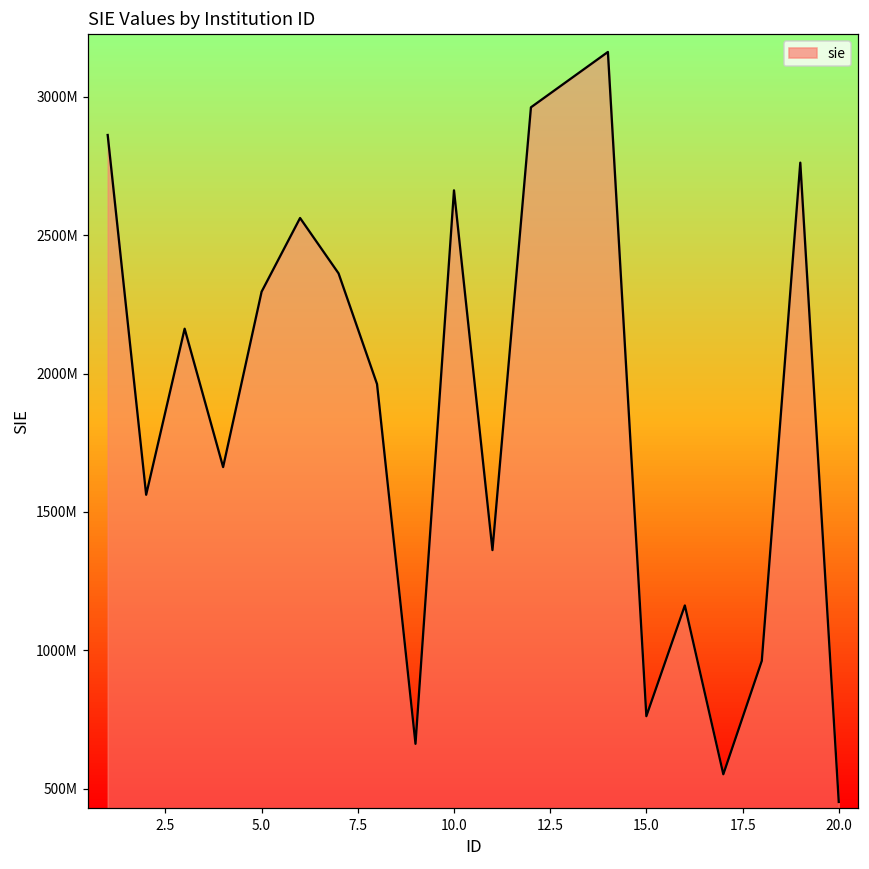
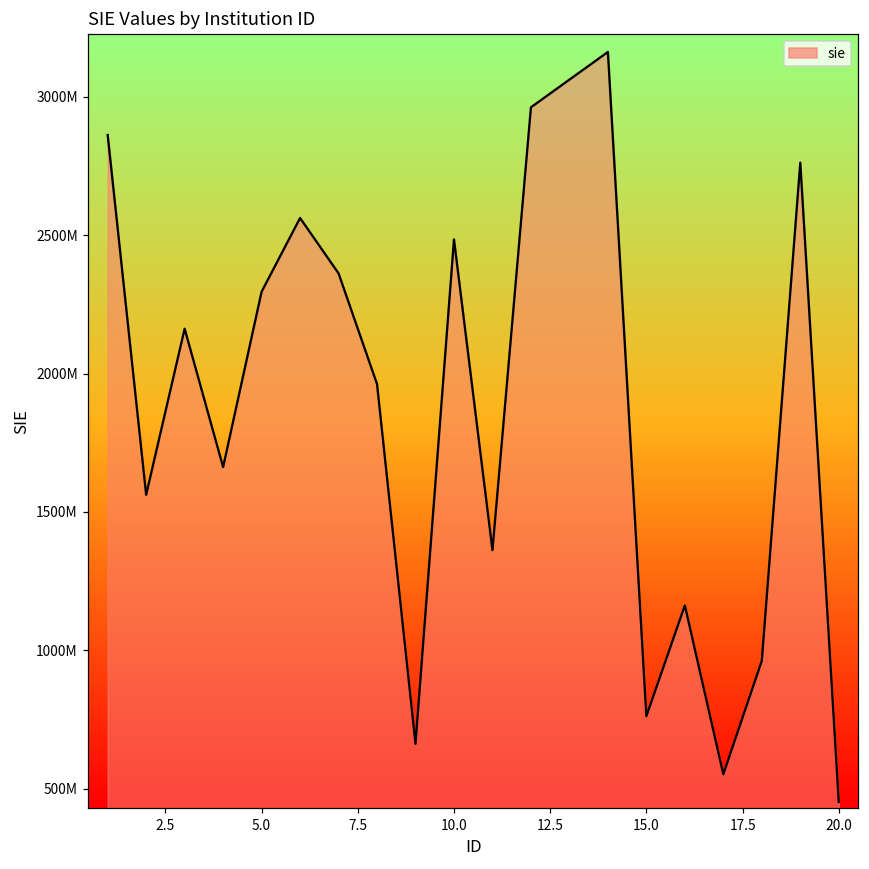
  {
    "5.0": 2300000000,
-   "10.0": 2660000000,
+   "10.0": 2480000000,
    "15.0": 760000000,
    "20.0": 450000000
  }
